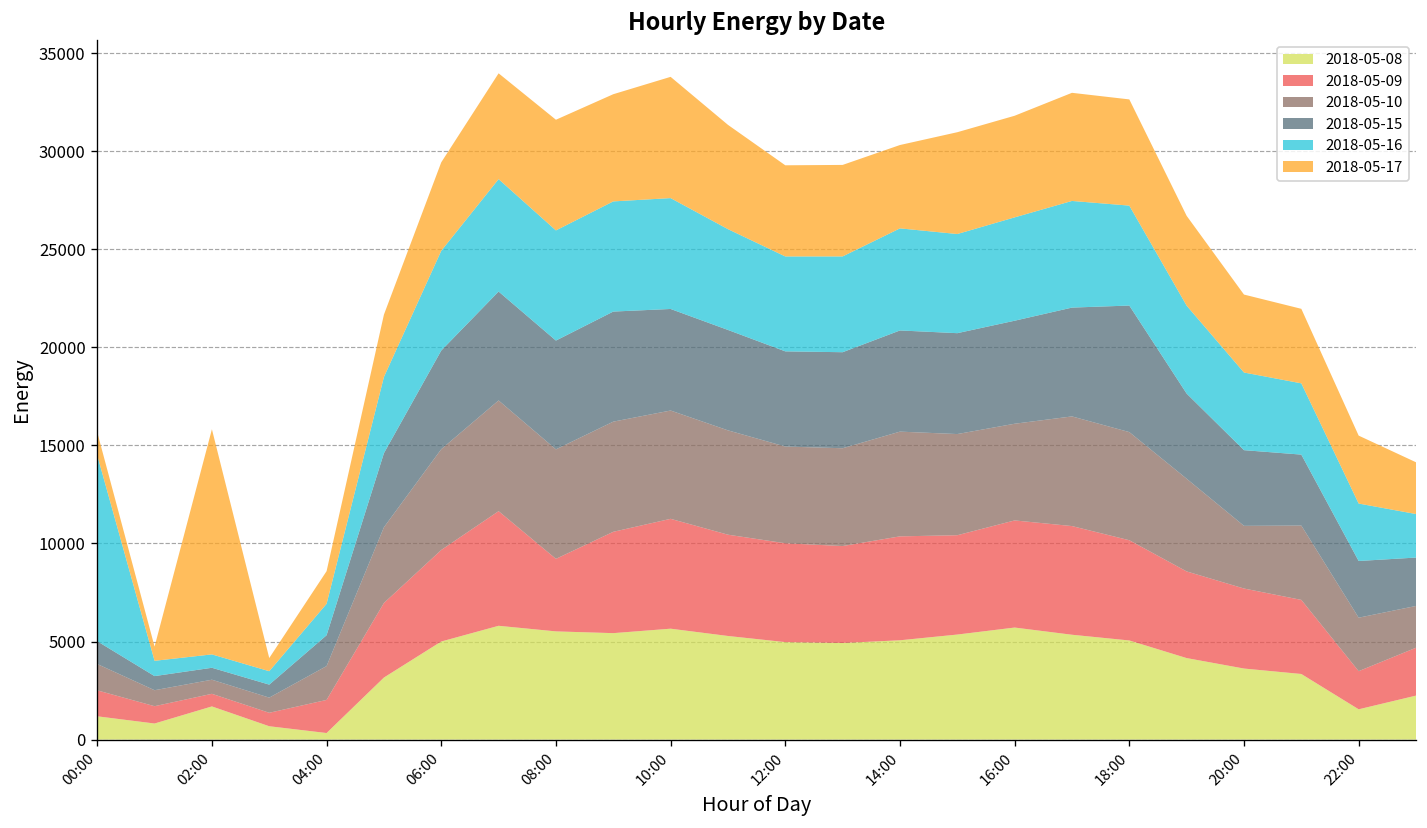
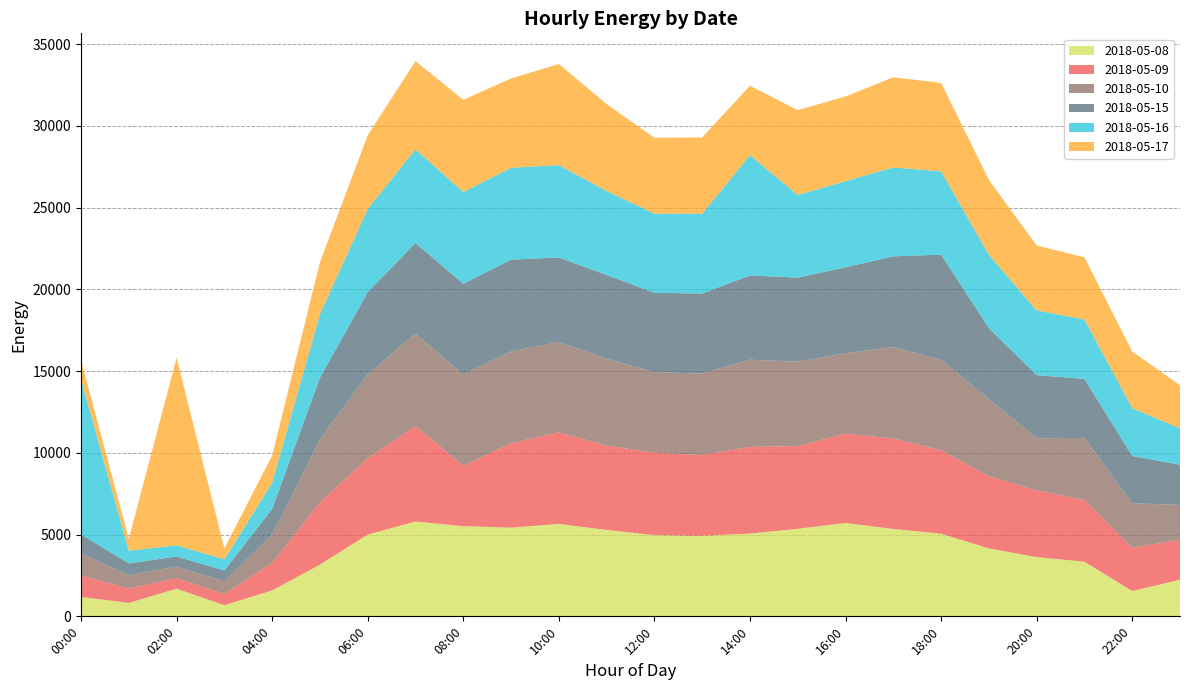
  {
    "2018-05-08": {
      "00:00": 1200,
      "02:00": 1700,
-     "04:00": 300,
+     "04:00": 1600,
      "06:00": 5000,
      "08:00": 5500,
      "10:00": 5700,
      "12:00": 5000,
      "14:00": 5100,
      "16:00": 5700,
      "18:00": 5100,
      "20:00": 3600,
      "22:00": 1500
    },
    "2018-05-09": {
      "00:00": 1300,
      "02:00": 600,
      "04:00": 1700,
      "06:00": 4700,
      "08:00": 3700,
      "10:00": 5600,
      "12:00": 5000,
      "14:00": 5300,
      "16:00": 5500,
      "18:00": 5100,
      "20:00": 4100,
-     "22:00": 1900
+     "22:00": 2600
    },
    "2018-05-10": {
      "00:00": 1300,
      "02:00": 700,
      "04:00": 1700,
      "06:00": 5100,
      "08:00": 5600,
      "10:00": 5500,
      "12:00": 4900,
      "14:00": 5300,
      "16:00": 4900,
      "18:00": 5500,
      "20:00": 3200,
      "22:00": 2700
    },
    "2018-05-15": {
      "00:00": 1200,
      "02:00": 600,
      "04:00": 1600,
      "06:00": 5000,
      "08:00": 5500,
      "10:00": 5200,
      "12:00": 4900,
      "14:00": 5200,
      "16:00": 5300,
      "18:00": 6500,
      "20:00": 3900,
      "22:00": 2900
    },
    "2018-05-16": {
      "00:00": 9500,
      "02:00": 700,
      "04:00": 1600,
      "06:00": 5100,
      "08:00": 5600,
      "10:00": 5700,
      "12:00": 4800,
-     "14:00": 5200,
+     "14:00": 7400,
      "16:00": 5300,
      "18:00": 5100,
      "20:00": 4000,
      "22:00": 2900
    },
    "2018-05-17": {
      "00:00": 1200,
      "02:00": 11500,
      "04:00": 1700,
      "06:00": 4500,
      "08:00": 5600,
      "10:00": 6200,
      "12:00": 4600,
      "14:00": 4200,
      "16:00": 5200,
      "18:00": 5400,
      "20:00": 4000,
      "22:00": 3500
    }
  }
